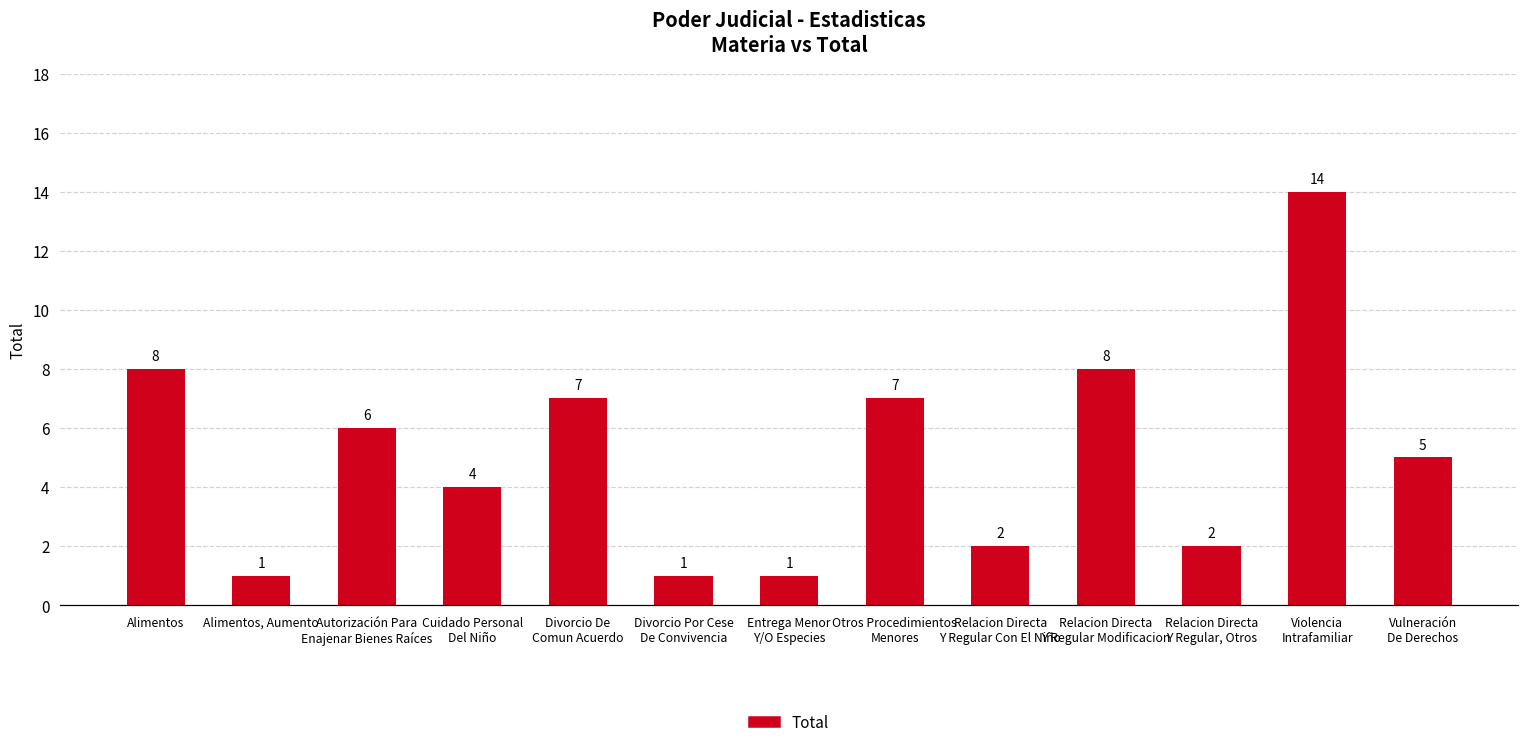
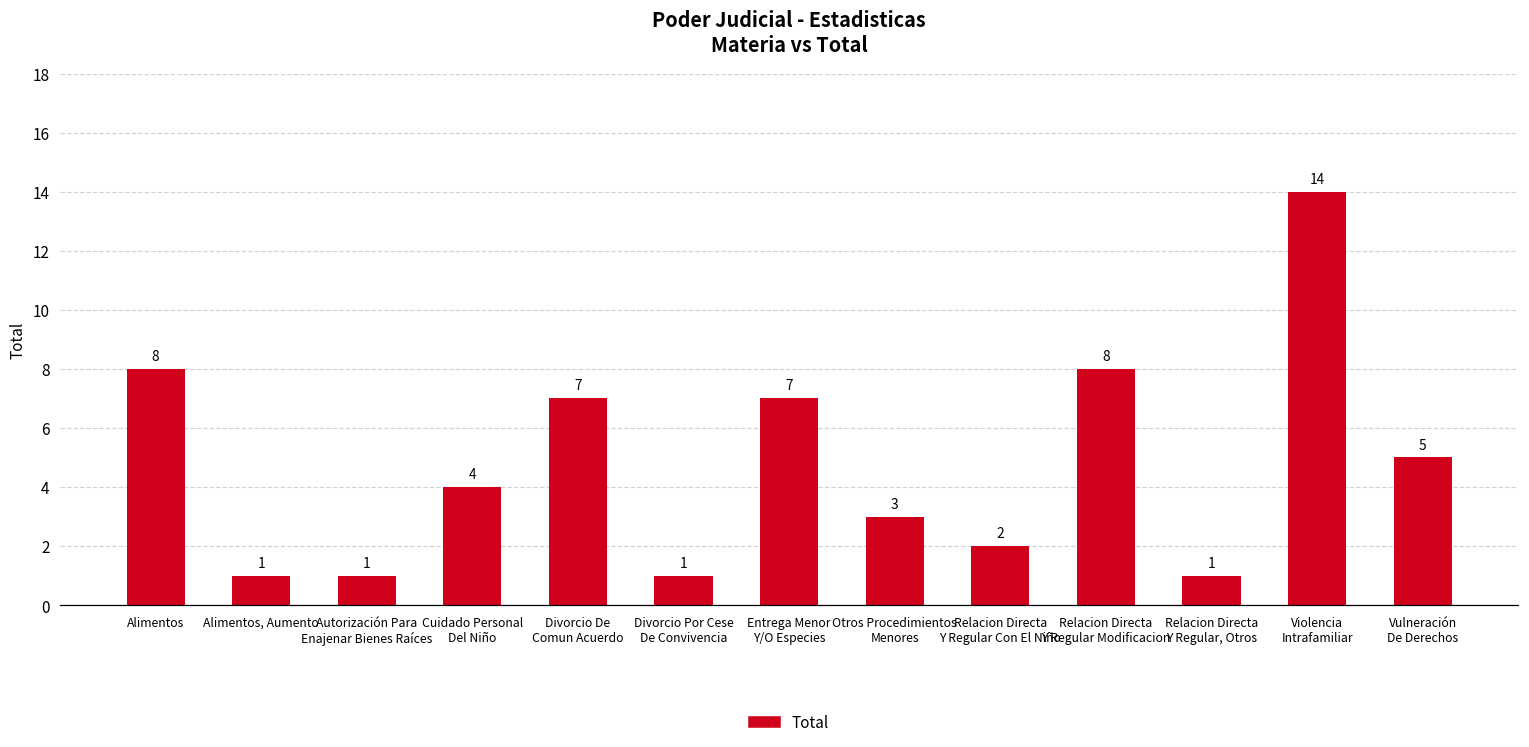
  {
    "Alimentos": 8,
-   "Autorización Para Enajenar Bienes Raíces": 6,
+   "Autorización Para Enajenar Bienes Raíces": 1,
    "Cuidado Personal Del Niño": 4,
    "Divorcio De Comun Acuerdo": 7,
    "Divorcio Por Cese De Convivencia": 1,
-   "Entrega Menor Y/O Especies": 1,
-   "Otros Procedimientos Menores": 7,
+   "Entrega Menor Y/O Especies": 7,
+   "Otros Procedimientos Menores": 3,
    "Relacion Directa Y Regular Modificacion": 8,
-   "Relacion Directa Y Regular, Otros": 2,
+   "Relacion Directa Y Regular, Otros": 1,
    "Violencia Intrafamiliar": 14,
    "Vulneración De Derechos": 5
  }
